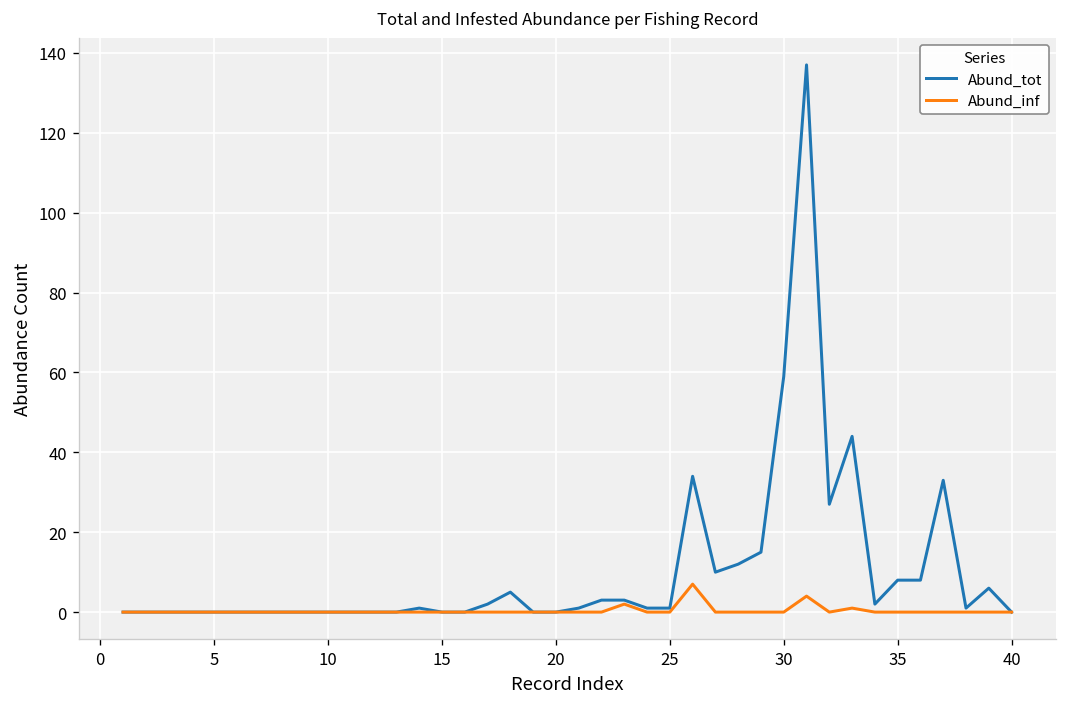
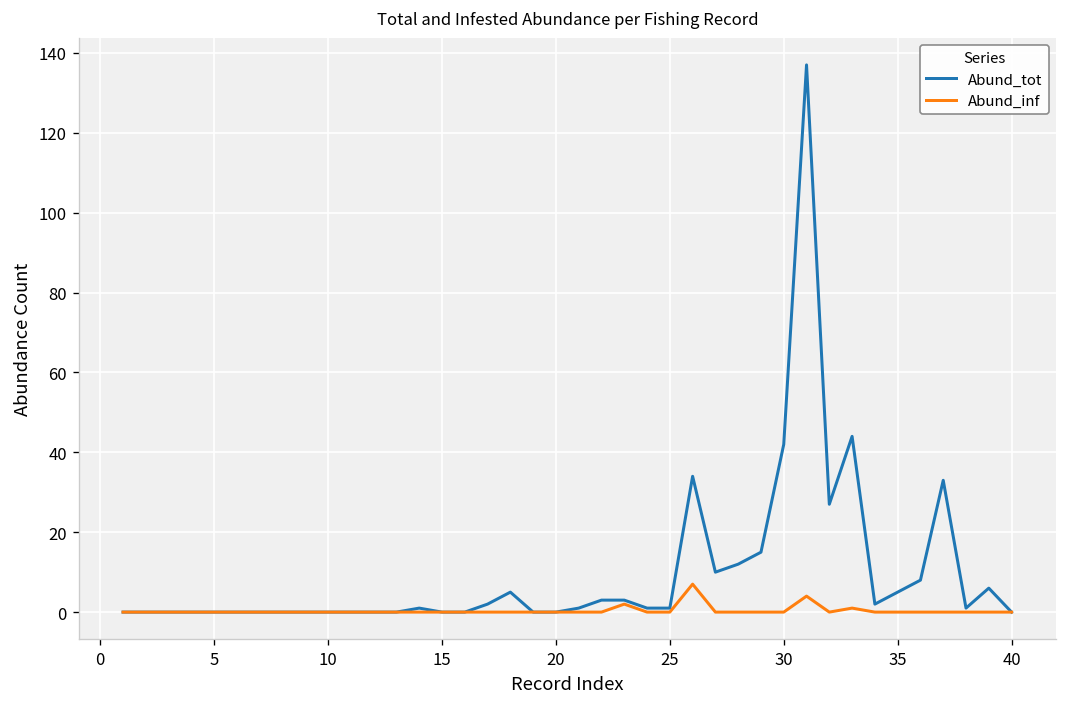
  {
    "Abund_tot": {
      "25": 1,
-     "30": 59,
-     "35": 8
+     "30": 42,
+     "35": 5
    },
    "Abund_inf": {
      "25": 0,
      "30": 0,
      "35": 0
    }
  }
